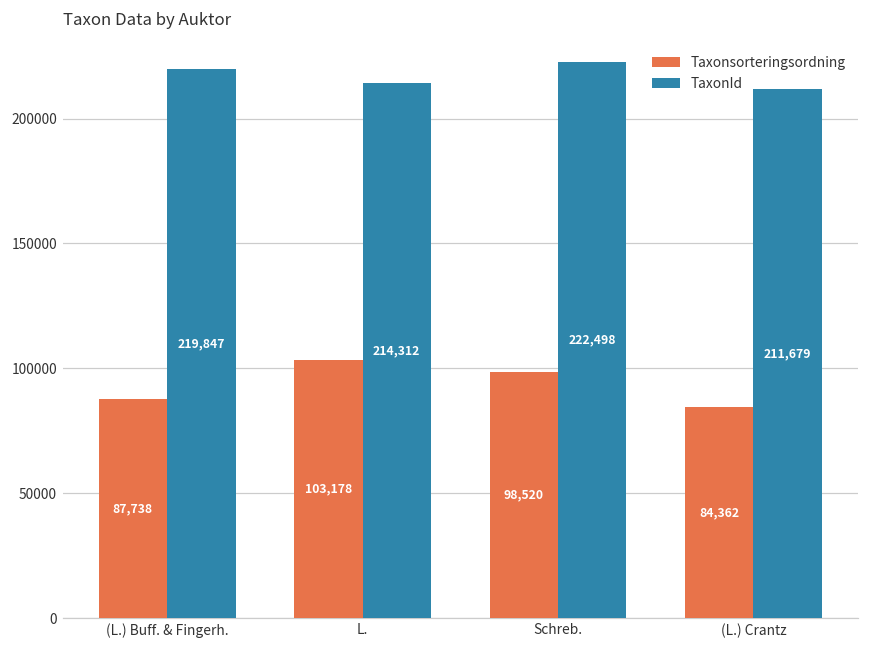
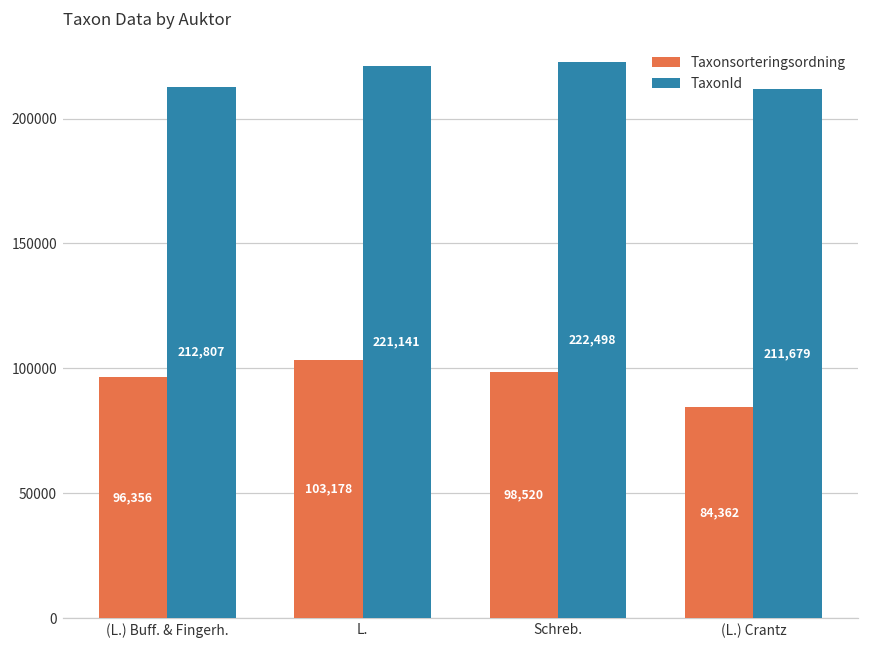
  {
    "Taxonsorteringsordning": {
-     "(L.) Buff. & Fingerh.": "87,738",
+     "(L.) Buff. & Fingerh.": "96,356",
      "L.": "103,178",
      "Schreb.": "98,520",
      "(L.) Crantz": "84,362"
    },
    "TaxonId": {
-     "(L.) Buff. & Fingerh.": "219,847",
-     "L.": "214,312",
+     "(L.) Buff. & Fingerh.": "212,807",
+     "L.": "221,141",
      "Schreb.": "222,498",
      "(L.) Crantz": "211,679"
    }
  }
